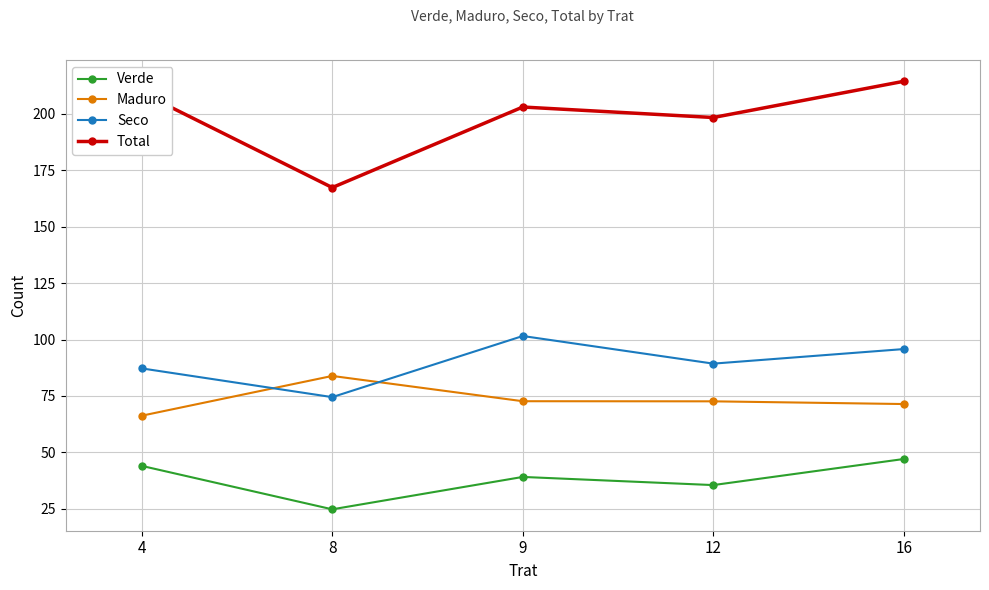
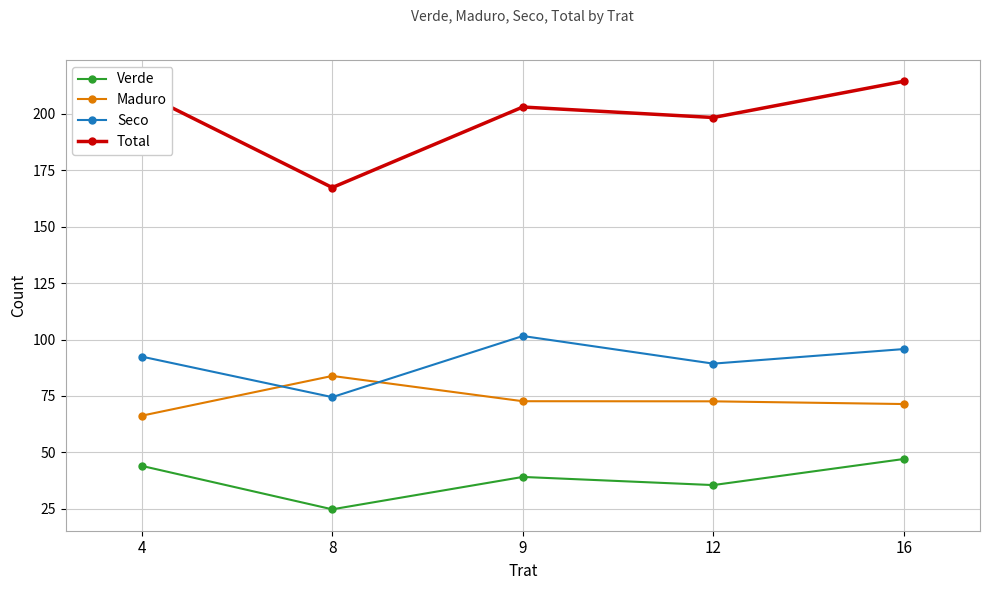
  {
    "Verde": {
      "4": 44,
      "8": 25,
      "9": 39,
      "12": 36,
      "16": 47
    },
    "Maduro": {
      "4": 66,
      "8": 84,
      "9": 73,
      "12": 73,
      "16": 71
    },
    "Seco": {
-     "4": 87,
+     "4": 92,
      "8": 75,
      "9": 102,
      "12": 89,
      "16": 96
    },
    "Total": {
      "8": 167,
      "9": 203,
      "12": 198,
      "16": 214
    }
  }
